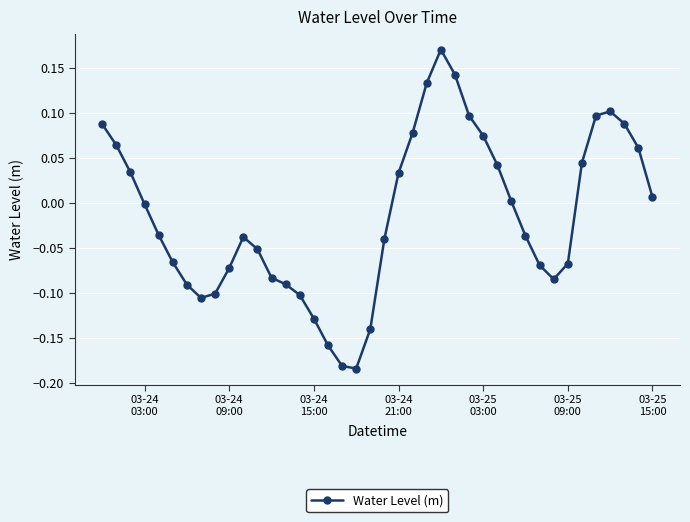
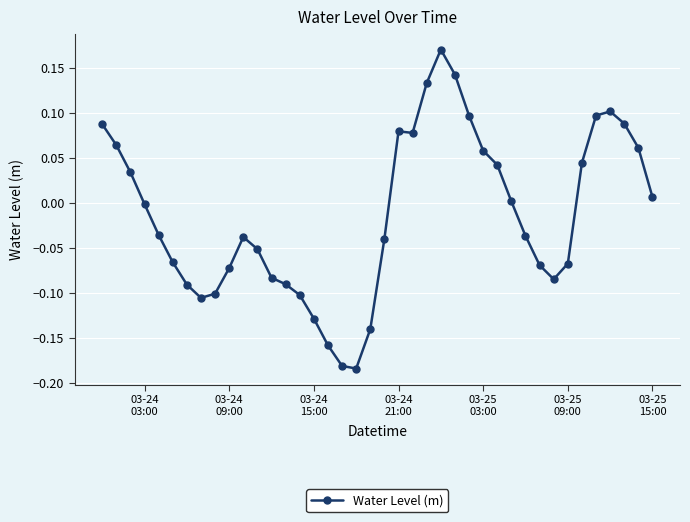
  {
    "03-24 03:00": 0.00,
    "03-24 09:00": -0.07,
    "03-24 15:00": -0.13,
-   "03-24 21:00": 0.03,
-   "03-25 03:00": 0.07,
+   "03-24 21:00": 0.08,
+   "03-25 03:00": 0.06,
    "03-25 09:00": -0.07,
    "03-25 15:00": 0.01
  }
